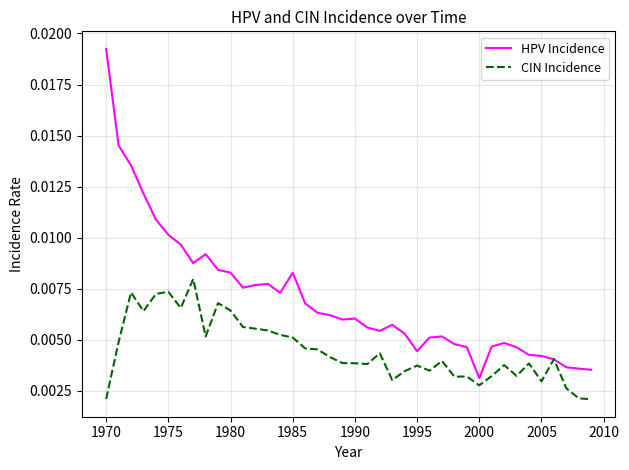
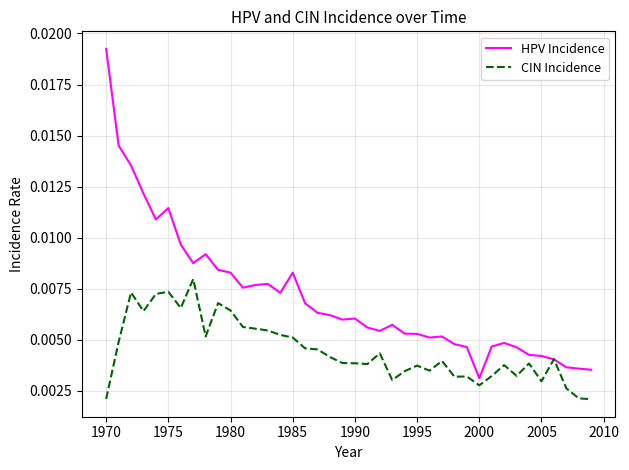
  {
    "HPV Incidence": {
      "1970": 0.0192,
-     "1975": 0.0101,
+     "1975": 0.0115,
      "1980": 0.0083,
      "1985": 0.0083,
      "1990": 0.0060,
-     "1995": 0.0044,
+     "1995": 0.0053,
      "2000": 0.0031,
      "2005": 0.0042
    },
    "CIN Incidence": {
      "1970": 0.0021,
      "1975": 0.0074,
      "1980": 0.0064,
      "1985": 0.0051,
      "1990": 0.0039,
      "1995": 0.0037,
      "2000": 0.0028,
      "2005": 0.0030
    }
  }
